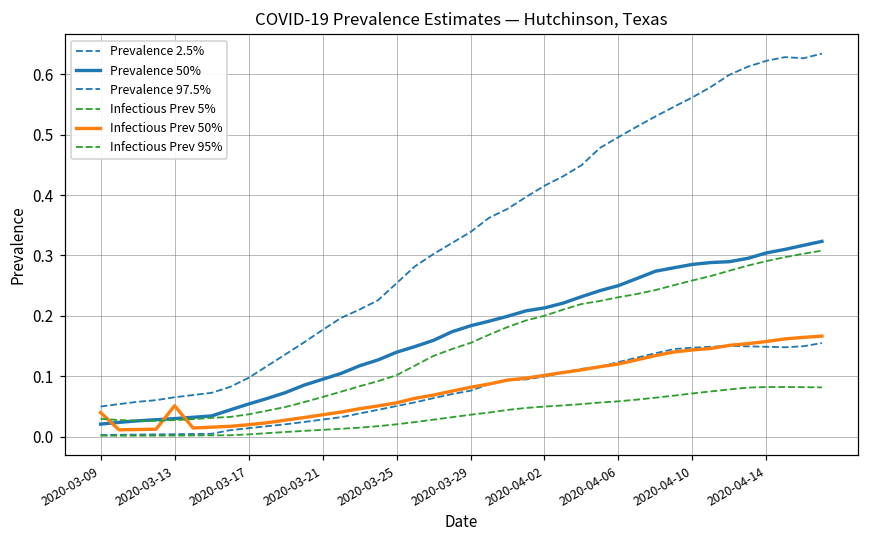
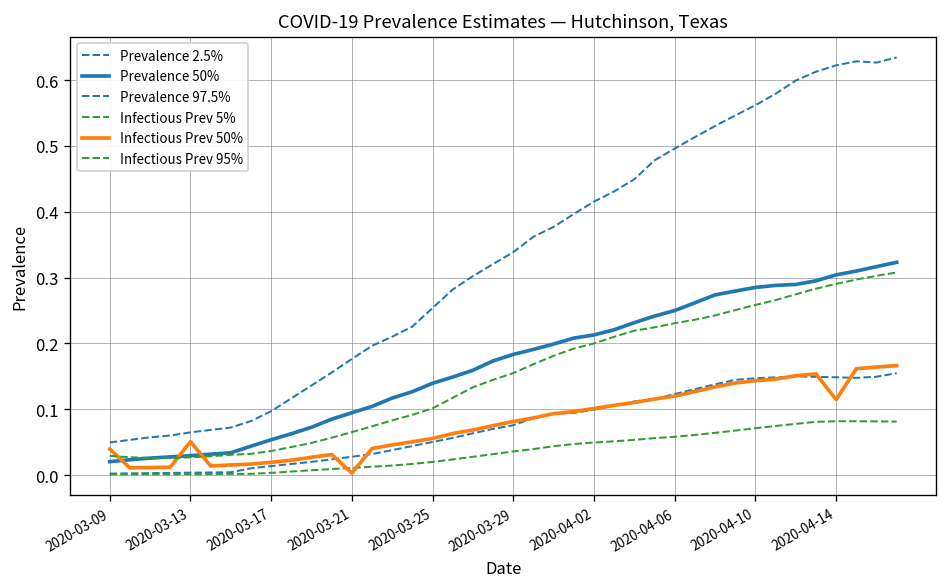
  {
    "Infectious Prev 50%": {
      "2020-03-09": 0.04,
      "2020-03-13": 0.05,
      "2020-03-17": 0.02,
-     "2020-03-21": 0.04,
+     "2020-03-21": 0.00,
      "2020-03-25": 0.06,
      "2020-03-29": 0.08,
-     "2020-04-14": 0.16
+     "2020-04-14": 0.11
    }
  }
